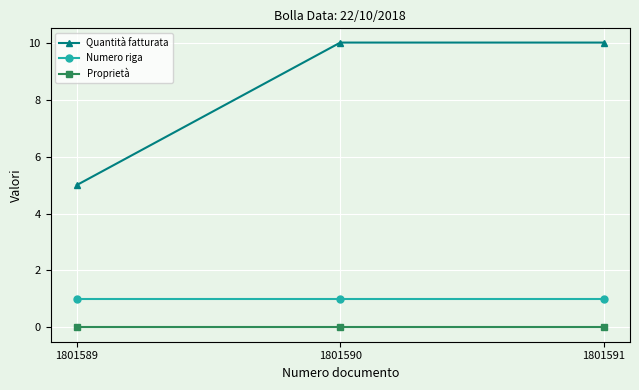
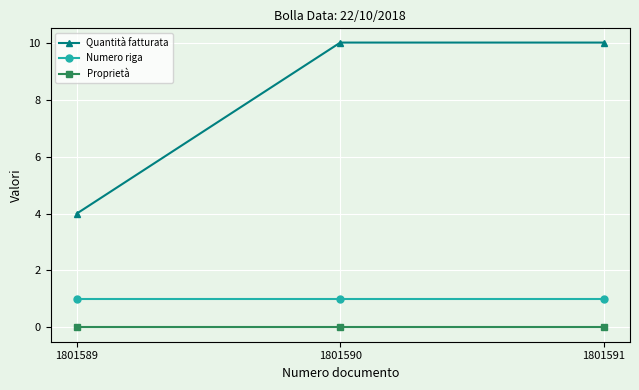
  {
    "Quantità fatturata": {
-     "1801589": 5,
+     "1801589": 4,
      "1801590": 10,
      "1801591": 10
    },
    "Numero riga": {
      "1801589": 1,
      "1801590": 1,
      "1801591": 1
    },
    "Proprietà": {
      "1801589": 0,
      "1801590": 0,
      "1801591": 0
    }
  }
